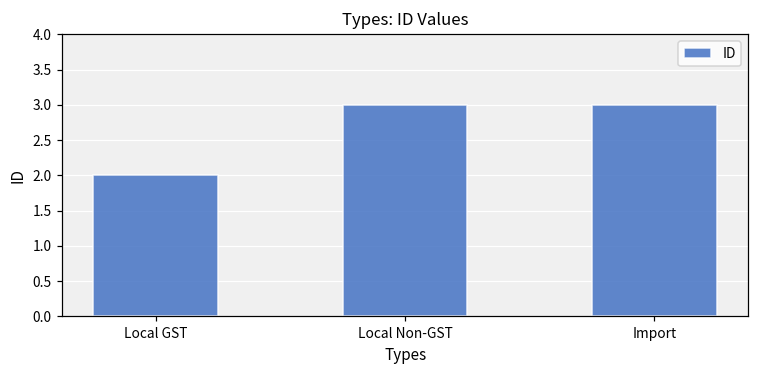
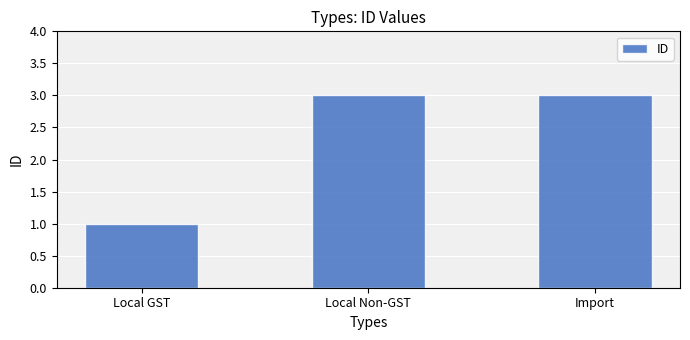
  {
-   "Local GST": 2,
+   "Local GST": 1,
    "Local Non-GST": 3,
    "Import": 3
  }
